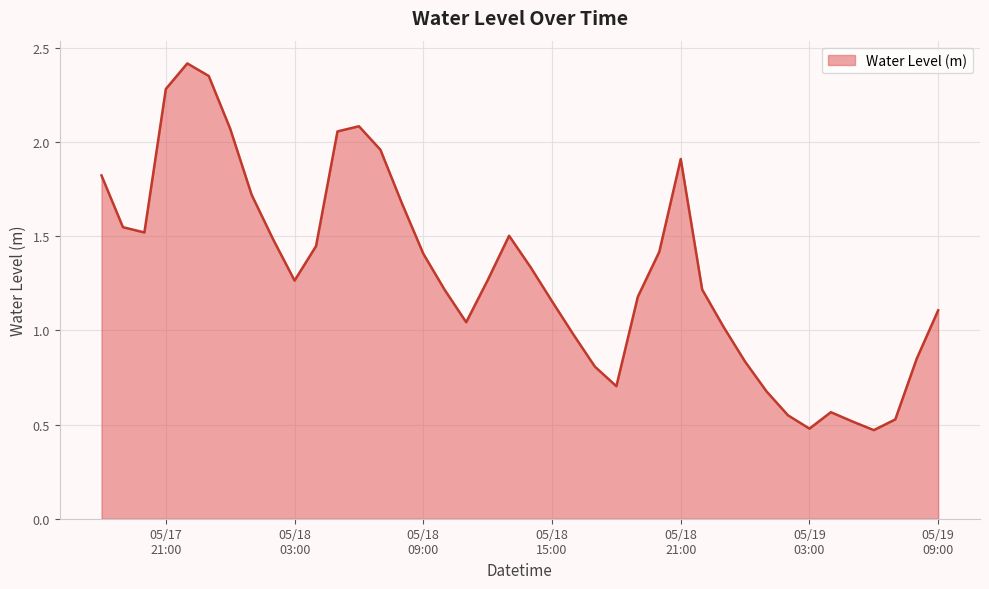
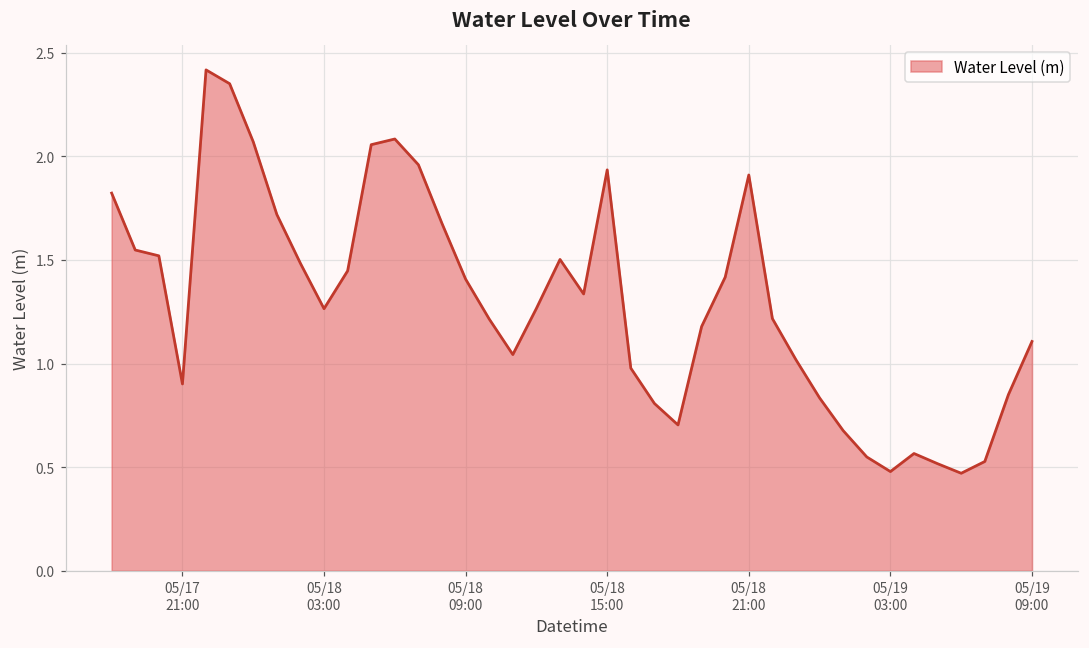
  {
-   "05/17 21:00": 2.28,
+   "05/17 21:00": 0.90,
    "05/18 03:00": 1.26,
    "05/18 09:00": 1.41,
-   "05/18 15:00": 1.15,
+   "05/18 15:00": 1.94,
    "05/18 21:00": 1.91,
    "05/19 03:00": 0.48,
    "05/19 09:00": 1.11
  }
